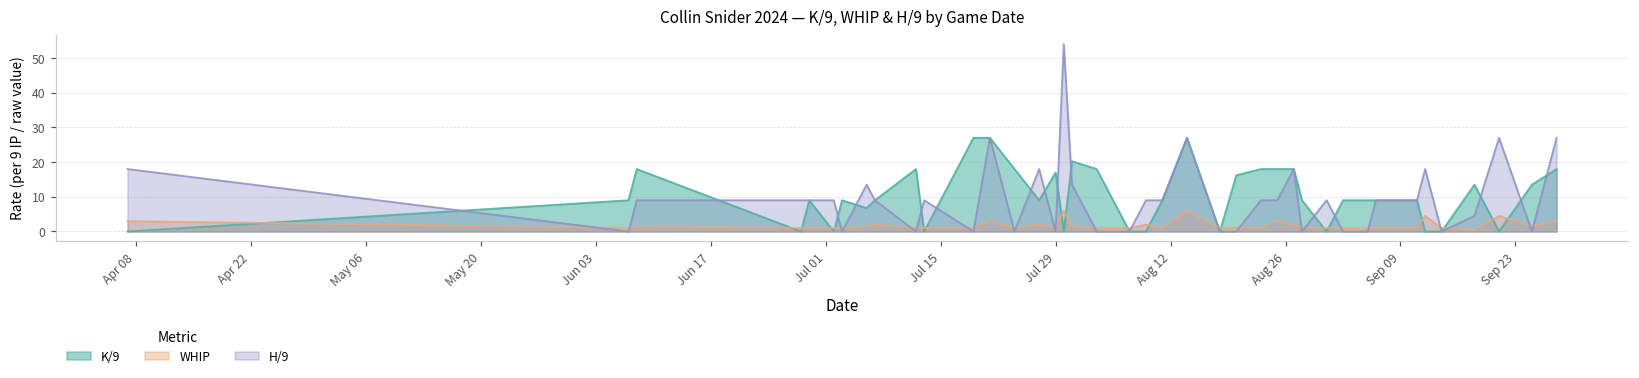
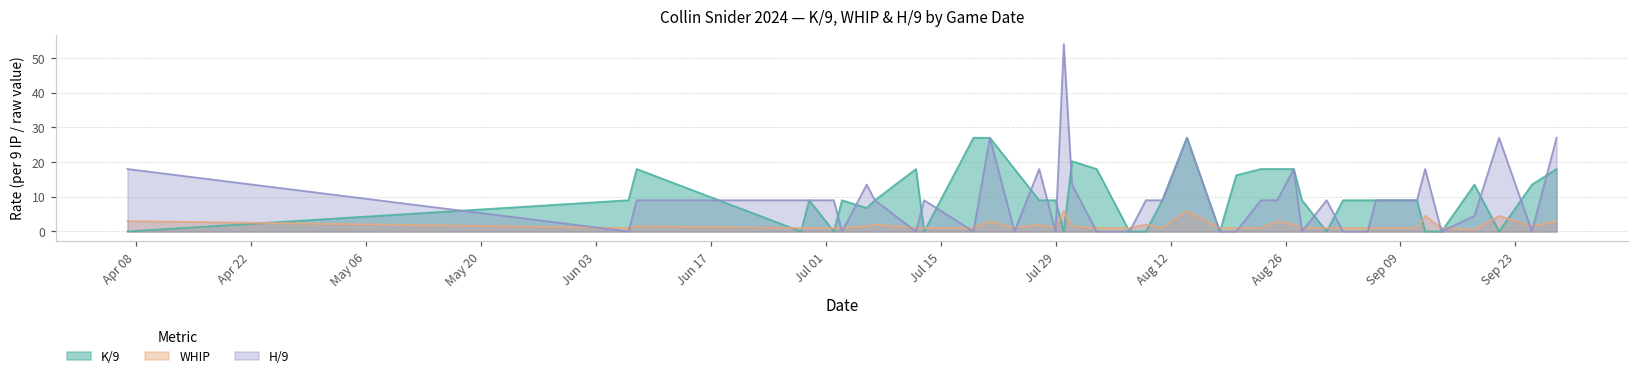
  {
    "K/9": {
-     "Jul 29": 17
+     "Jul 29": 9
    },
    "WHIP": {
      "Jul 29": 1
    },
    "H/9": {
      "Jul 29": 0
    }
  }
